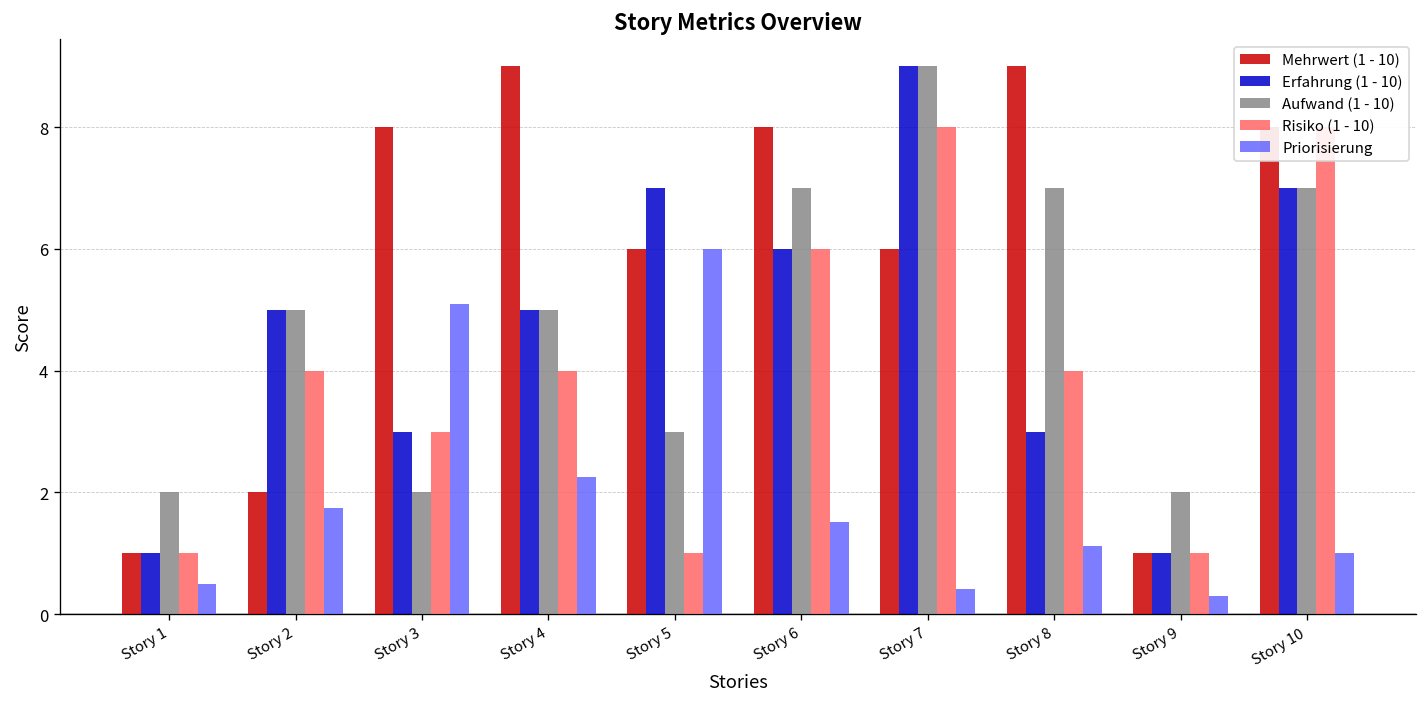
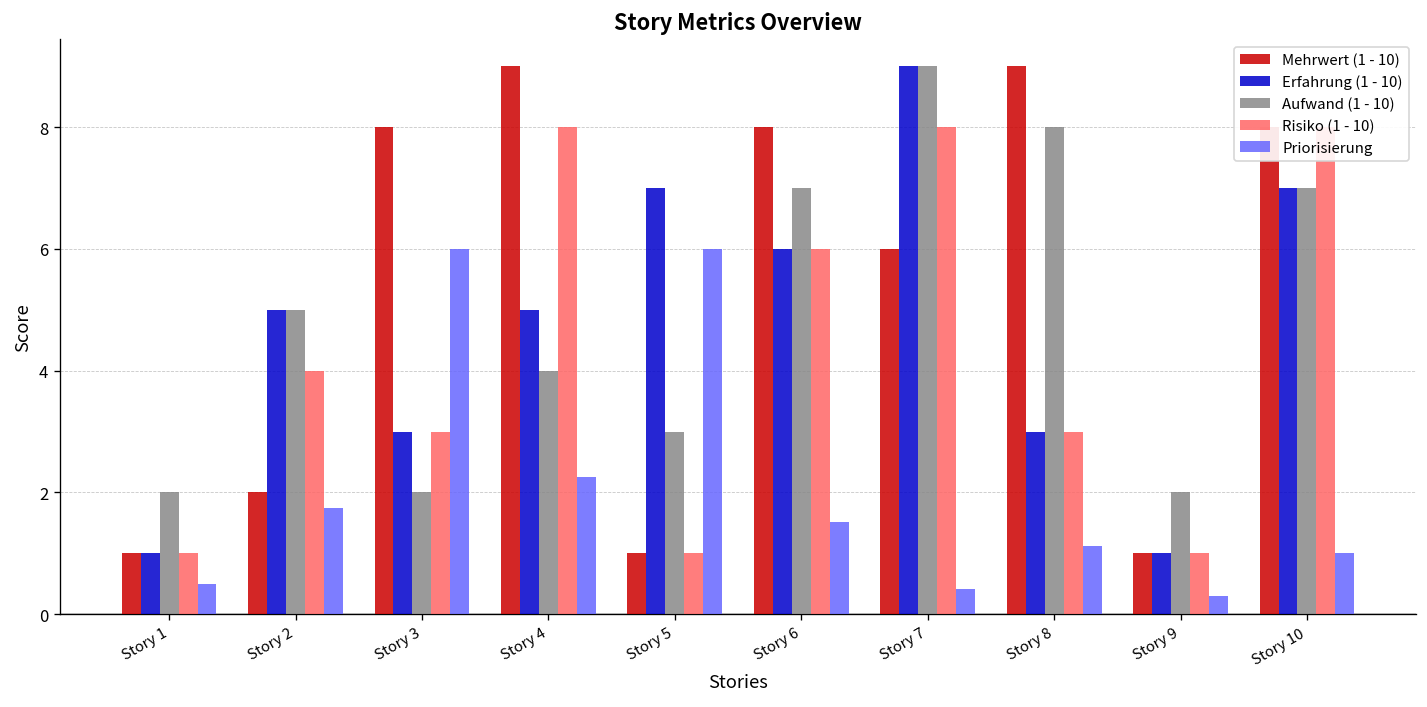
  {
    "Mehrwert (1 - 10)": {
      "Story 1": 1,
      "Story 2": 2,
      "Story 3": 8,
      "Story 4": 9,
-     "Story 5": 6,
+     "Story 5": 1,
      "Story 6": 8,
      "Story 7": 6,
      "Story 8": 9,
      "Story 9": 1
    },
    "Erfahrung (1 - 10)": {
      "Story 1": 1.0,
      "Story 2": 5.0,
      "Story 3": 3.0,
      "Story 4": 5.0,
      "Story 5": 7.0,
      "Story 6": 6.0,
      "Story 7": 9.0,
      "Story 8": 3.0,
      "Story 9": 1.0,
      "Story 10": 7.0
    },
    "Aufwand (1 - 10)": {
      "Story 1": 2,
      "Story 2": 5,
      "Story 3": 2,
-     "Story 4": 5,
+     "Story 4": 4,
      "Story 5": 3,
      "Story 6": 7,
      "Story 7": 9,
-     "Story 8": 7,
+     "Story 8": 8,
      "Story 9": 2,
      "Story 10": 7
    },
    "Risiko (1 - 10)": {
      "Story 1": 1,
      "Story 2": 4,
      "Story 3": 3,
-     "Story 4": 4,
+     "Story 4": 8,
      "Story 5": 1,
      "Story 6": 6,
      "Story 7": 8,
-     "Story 8": 4,
+     "Story 8": 3,
      "Story 9": 1
    },
    "Priorisierung": {
      "Story 1": 0.5,
      "Story 2": 1.8,
-     "Story 3": 5.1,
+     "Story 3": 6.0,
      "Story 4": 2.3,
      "Story 5": 6.0,
      "Story 6": 1.5,
      "Story 7": 0.4,
      "Story 8": 1.1,
      "Story 9": 0.3,
      "Story 10": 1.0
    }
  }
